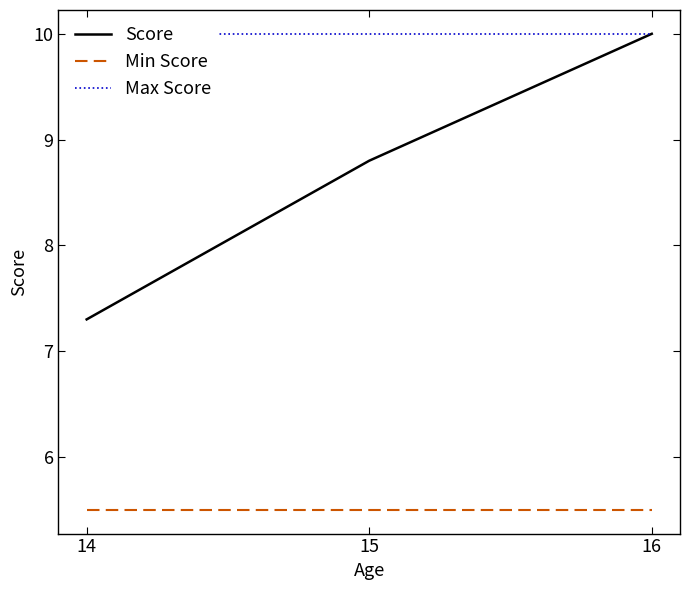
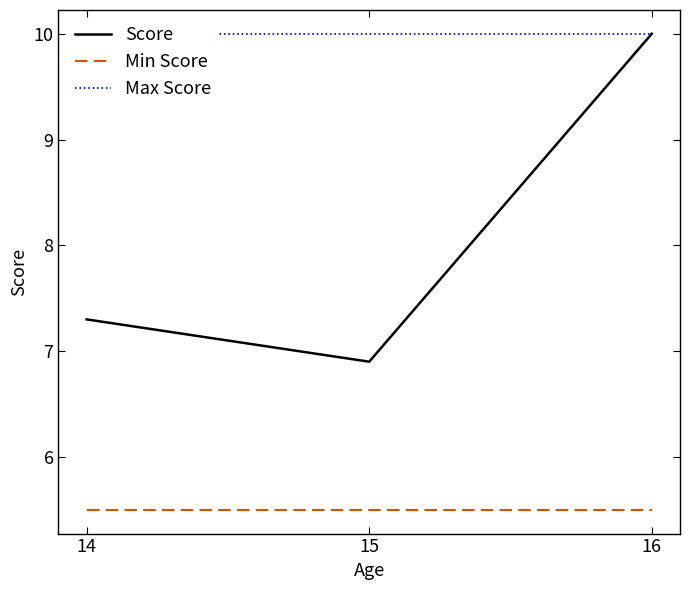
  {
    "Score": {
      "14": 7.3,
-     "15": 8.8
+     "15": 6.9
    },
    "Min Score": {
      "14": 5.5,
      "15": 5.5,
      "16": 5.5
    },
    "Max Score": {
      "15": 10.0
    }
  }
